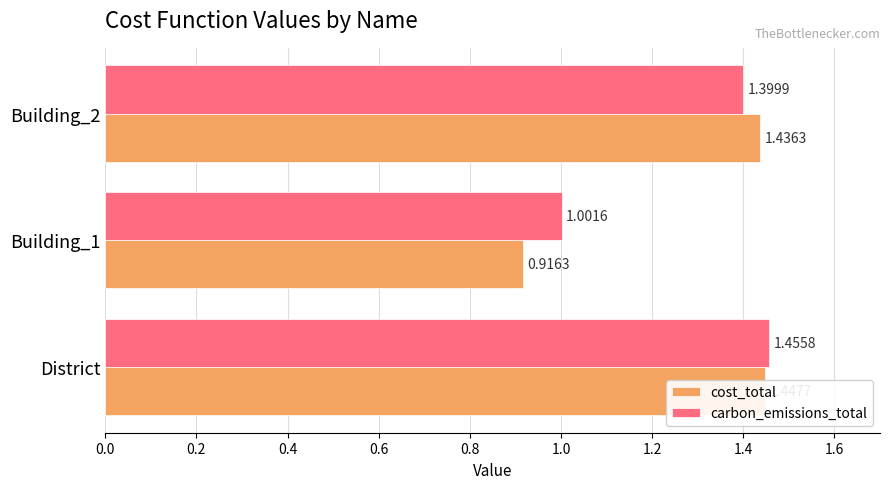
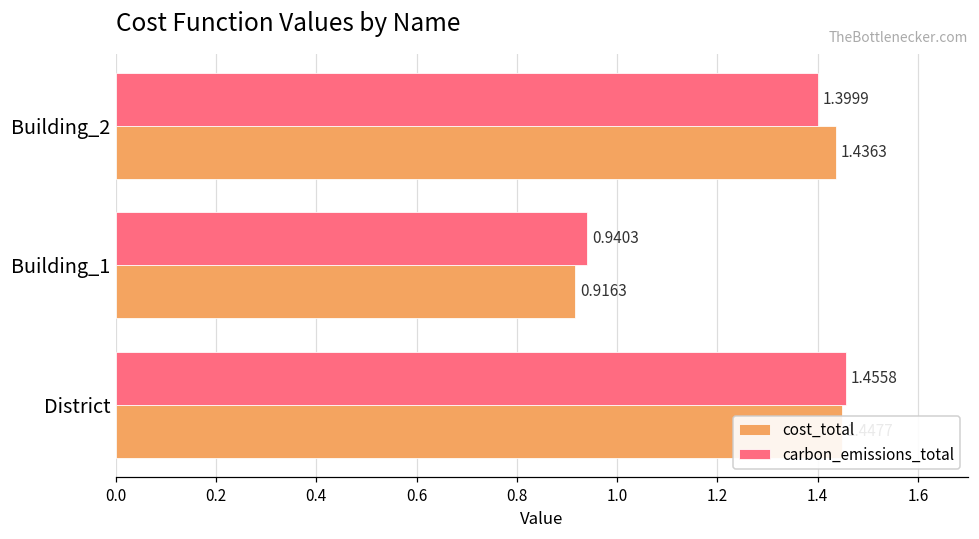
  {
    "cost_total": {
      "Building_2": 1.4363,
      "Building_1": 0.9163
    },
    "carbon_emissions_total": {
      "Building_2": 1.3999,
-     "Building_1": 1.0016,
+     "Building_1": 0.9403,
      "District": 1.4558
    }
  }
